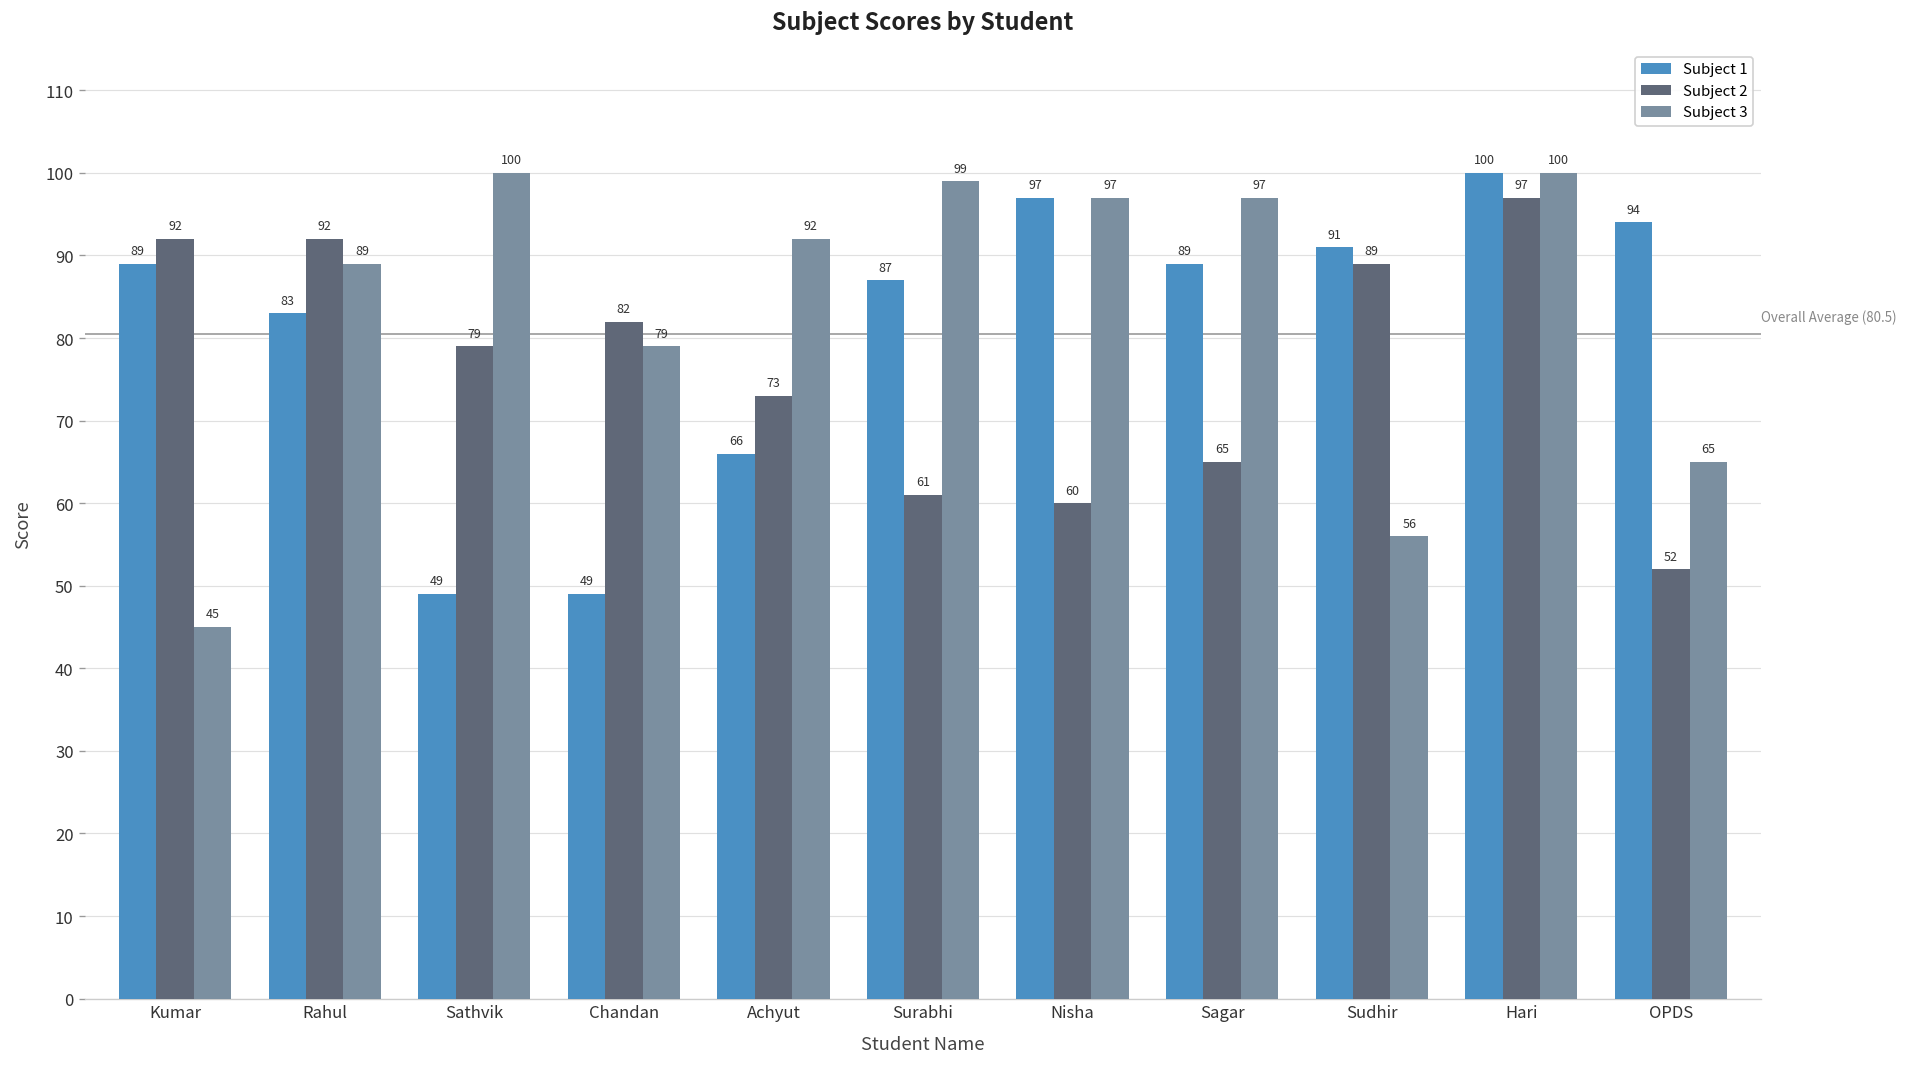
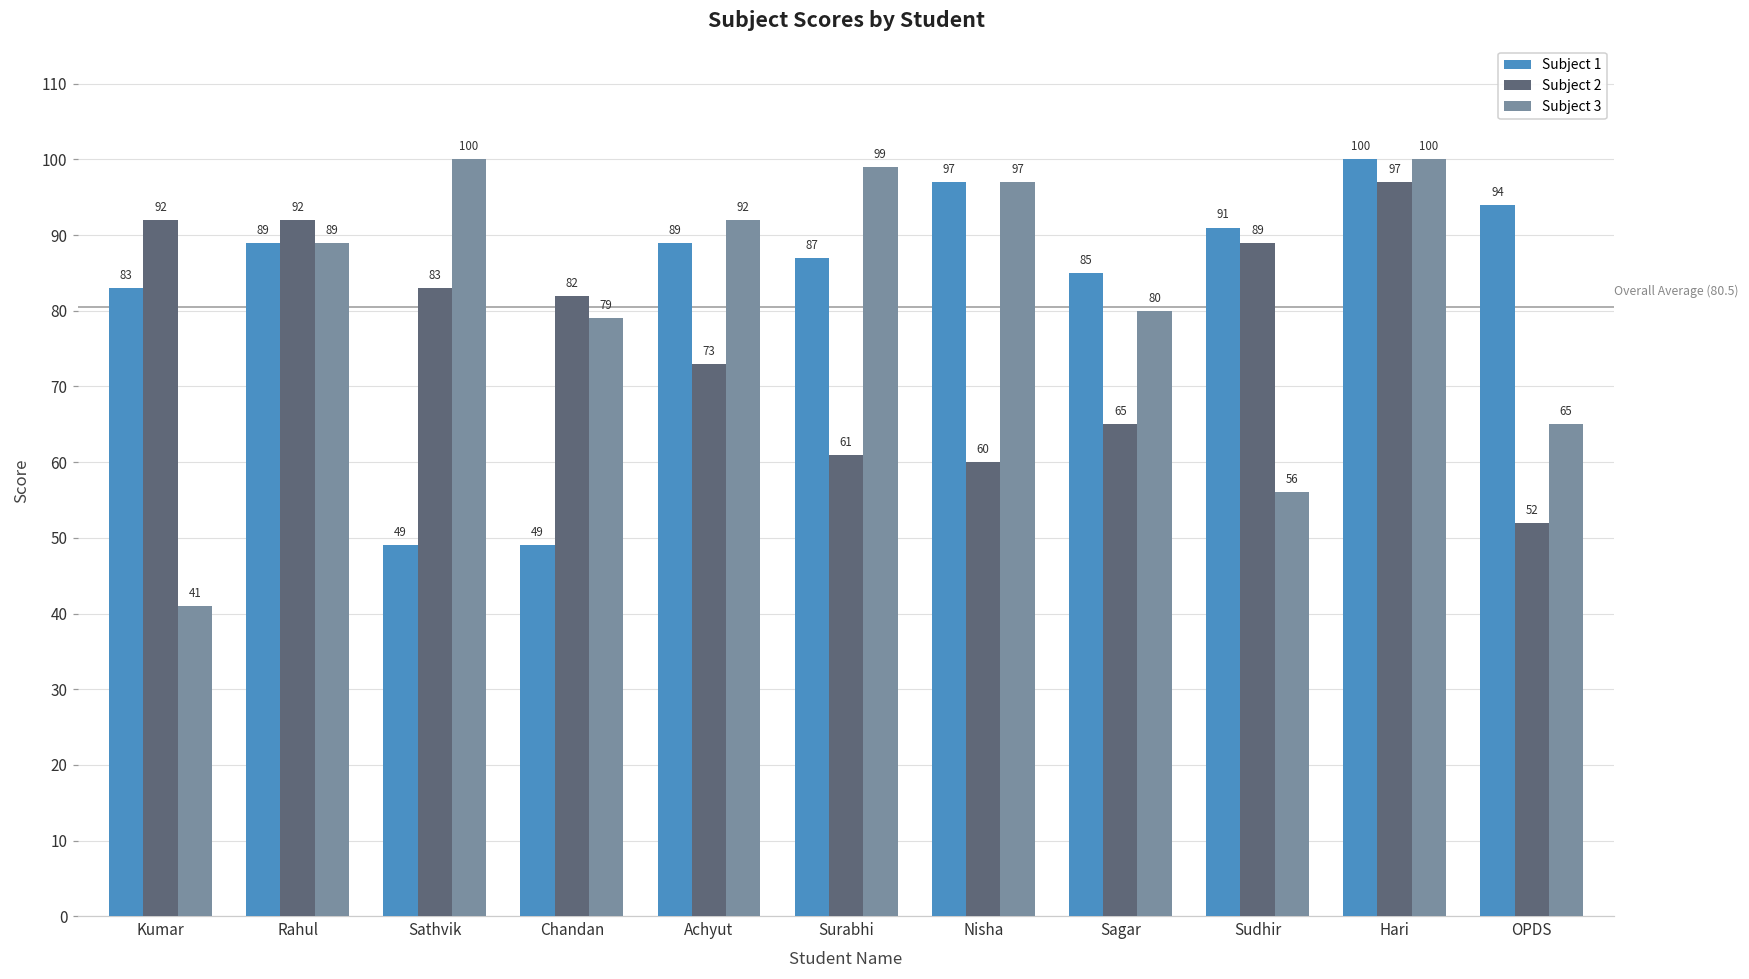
  {
    "Subject 1": {
-     "Kumar": 89,
-     "Rahul": 83,
+     "Kumar": 83,
+     "Rahul": 89,
      "Sathvik": 49,
      "Chandan": 49,
-     "Achyut": 66,
+     "Achyut": 89,
      "Surabhi": 87,
      "Nisha": 97,
-     "Sagar": 89,
+     "Sagar": 85,
      "Sudhir": 91,
      "Hari": 100,
      "OPDS": 94
    },
    "Subject 2": {
      "Kumar": 92,
      "Rahul": 92,
-     "Sathvik": 79,
+     "Sathvik": 83,
      "Chandan": 82,
      "Achyut": 73,
      "Surabhi": 61,
      "Nisha": 60,
      "Sagar": 65,
      "Sudhir": 89,
      "Hari": 97,
      "OPDS": 52
    },
    "Subject 3": {
-     "Kumar": 45,
+     "Kumar": 41,
      "Rahul": 89,
      "Sathvik": 100,
      "Chandan": 79,
      "Achyut": 92,
      "Surabhi": 99,
      "Nisha": 97,
-     "Sagar": 97,
+     "Sagar": 80,
      "Sudhir": 56,
      "Hari": 100,
      "OPDS": 65
    }
  }
